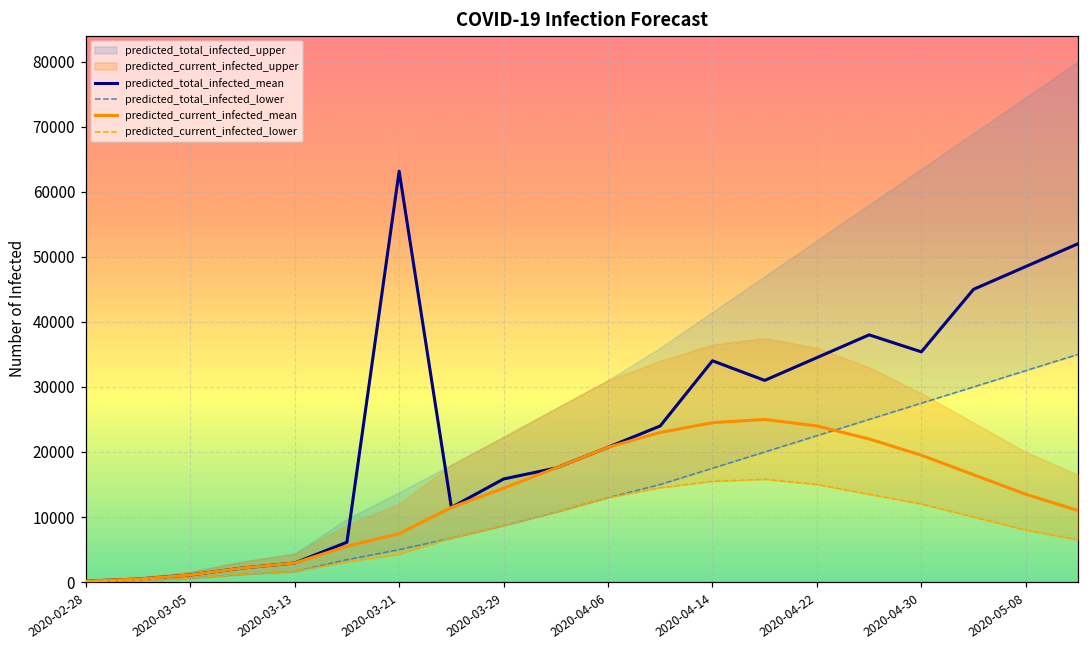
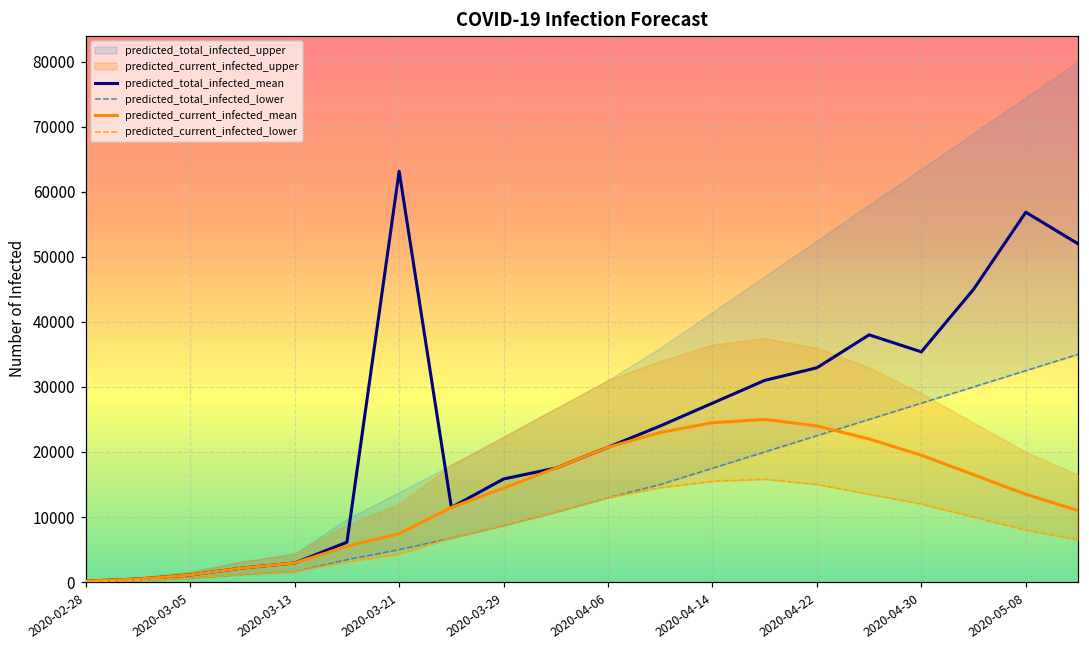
  {
    "predicted_total_infected_mean": {
      "2020-03-21": 63000,
      "2020-03-29": 16000,
-     "2020-04-14": 34000,
-     "2020-04-22": 35000,
+     "2020-04-14": 28000,
+     "2020-04-22": 33000,
      "2020-04-30": 35000,
-     "2020-05-08": 49000
+     "2020-05-08": 57000
    }
  }
